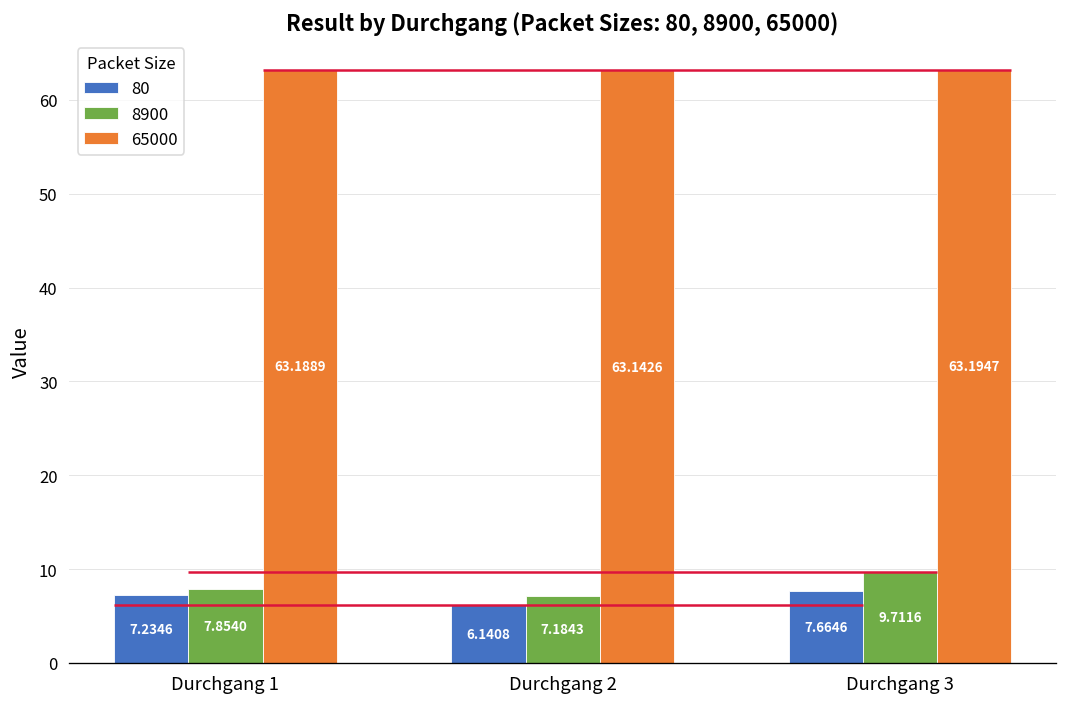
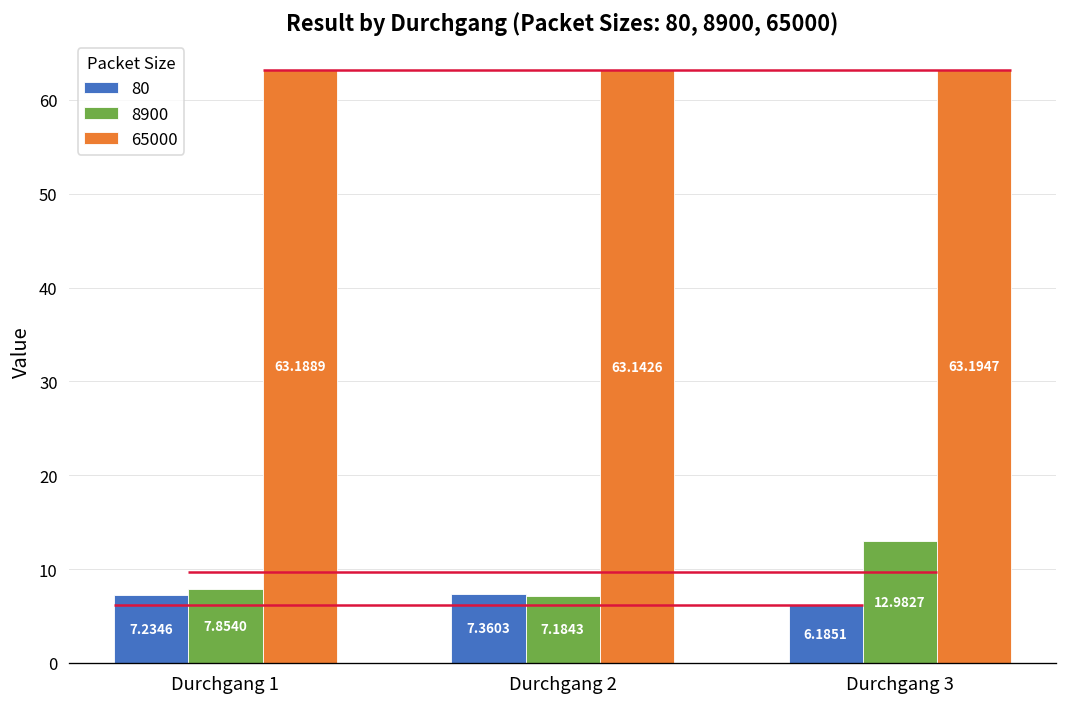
  {
    "80": {
      "Durchgang 1": 7.2346,
-     "Durchgang 2": 6.1408,
-     "Durchgang 3": 7.6646
+     "Durchgang 2": 7.3603,
+     "Durchgang 3": 6.1851
    },
    "8900": {
      "Durchgang 1": 7.8540,
      "Durchgang 2": 7.1843,
-     "Durchgang 3": 9.7116
+     "Durchgang 3": 12.9827
    },
    "65000": {
      "Durchgang 1": 63.1889,
      "Durchgang 2": 63.1426,
      "Durchgang 3": 63.1947
    }
  }
